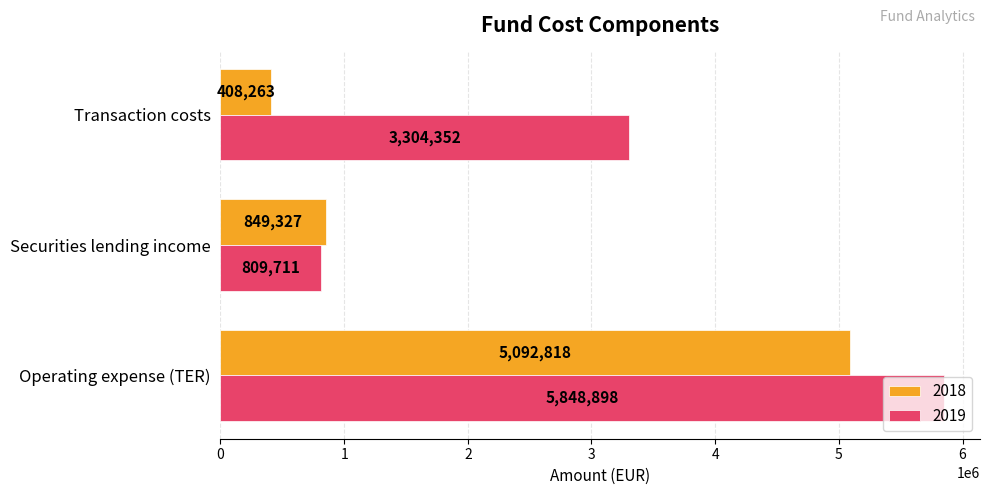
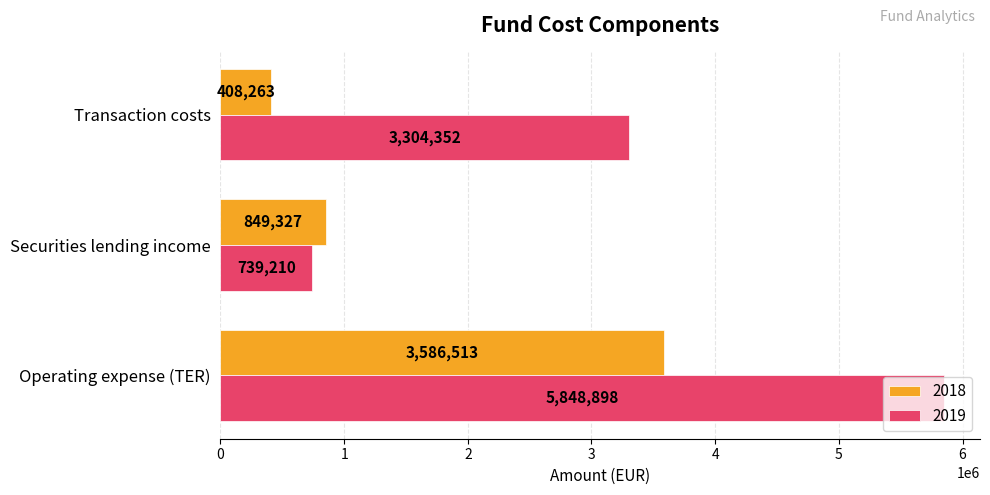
  {
    "2018": {
      "Transaction costs": "408,263",
      "Securities lending income": "849,327",
-     "Operating expense (TER)": "5,092,818"
+     "Operating expense (TER)": "3,586,513"
    },
    "2019": {
      "Transaction costs": "3,304,352",
-     "Securities lending income": "809,711"
+     "Securities lending income": "739,210"
    }
  }
